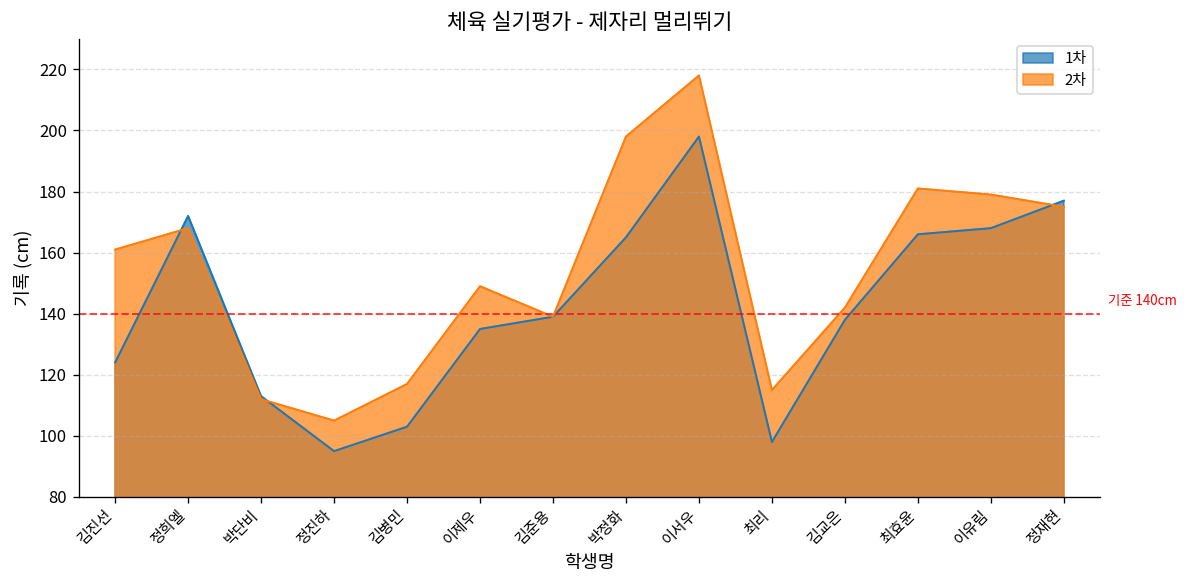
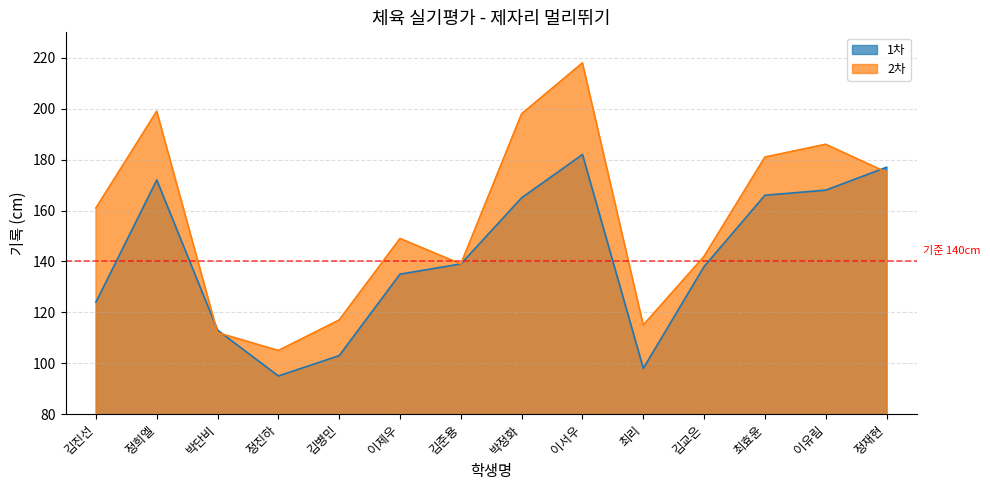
  {
    "1차": {
      "김진선": 124,
      "정희엘": 172,
      "박단비": 113,
      "정진하": 95,
      "김병민": 103,
      "이제우": 135,
      "박정화": 165,
-     "이서우": 198,
+     "이서우": 182,
      "최리": 98,
      "김교은": 138,
      "최효윤": 166,
      "이유림": 168,
      "정재현": 177
    },
    "2차": {
      "김진선": 161,
-     "정희엘": 168,
+     "정희엘": 199,
      "박단비": 112,
      "정진하": 105,
      "김병민": 117,
      "이제우": 149,
      "박정화": 198,
      "이서우": 218,
      "최리": 115,
      "김교은": 142,
      "최효윤": 181,
-     "이유림": 179,
+     "이유림": 186,
      "정재현": 175
    }
  }
